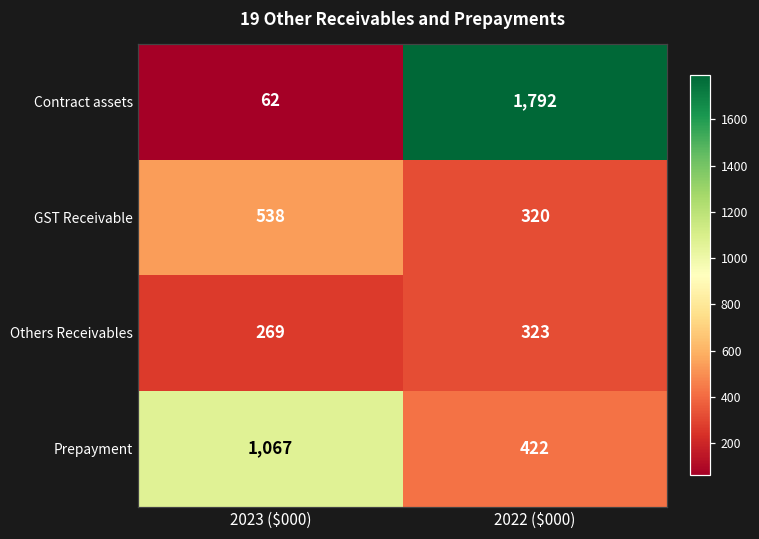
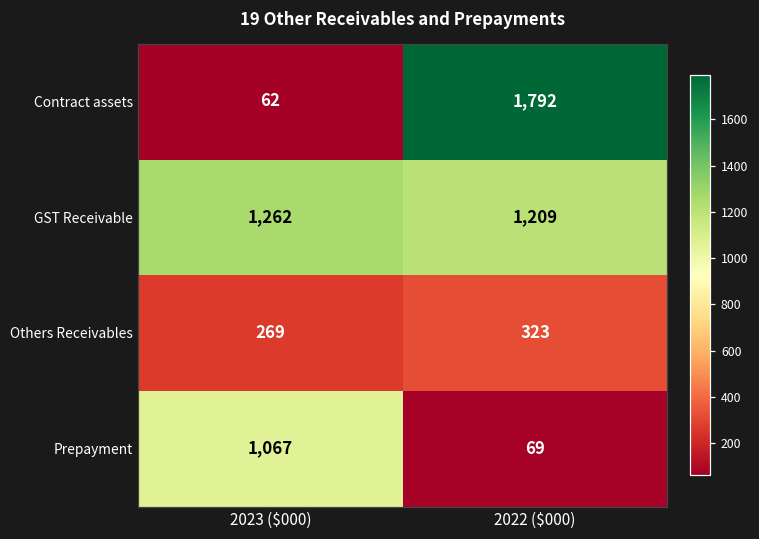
  {
    "Contract assets": {
      "2023 ($000)": "62",
      "2022 ($000)": "1,792"
    },
    "GST Receivable": {
-     "2023 ($000)": "538",
-     "2022 ($000)": "320"
+     "2023 ($000)": "1,262",
+     "2022 ($000)": "1,209"
    },
    "Others Receivables": {
      "2023 ($000)": "269",
      "2022 ($000)": "323"
    },
    "Prepayment": {
      "2023 ($000)": "1,067",
-     "2022 ($000)": "422"
+     "2022 ($000)": "69"
    }
  }
